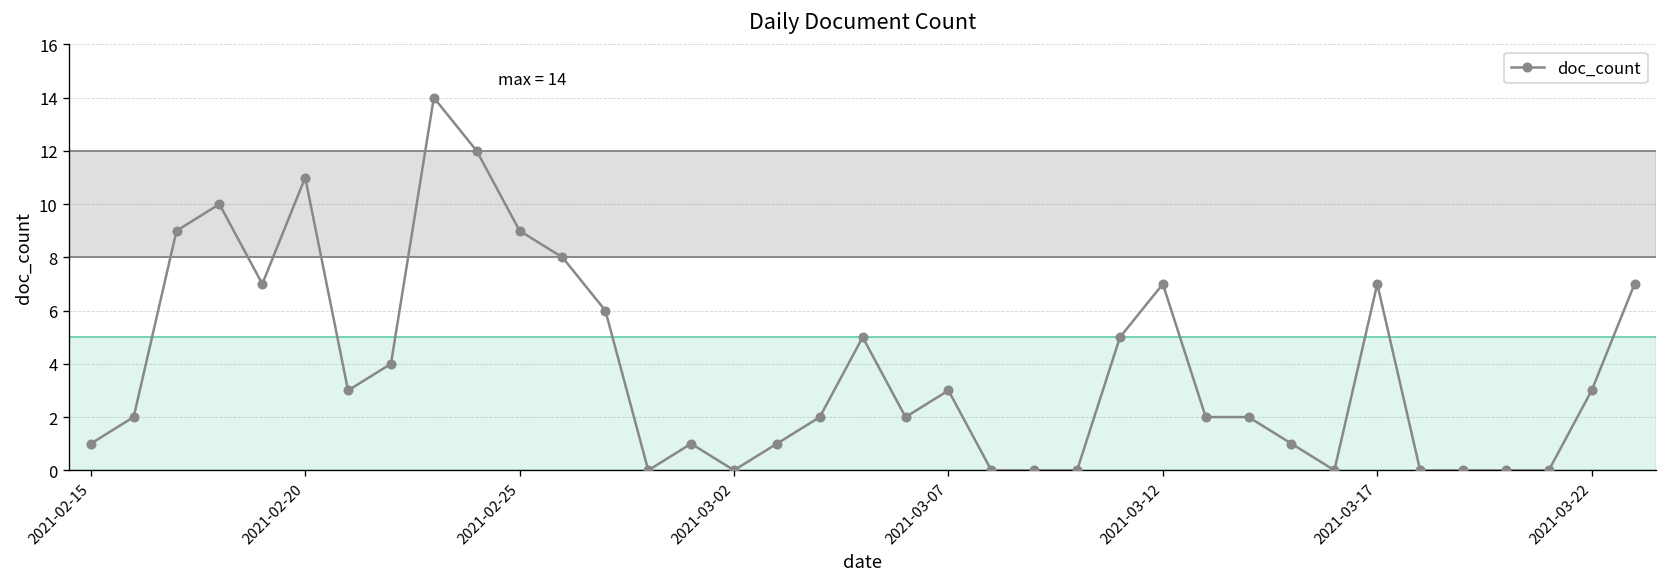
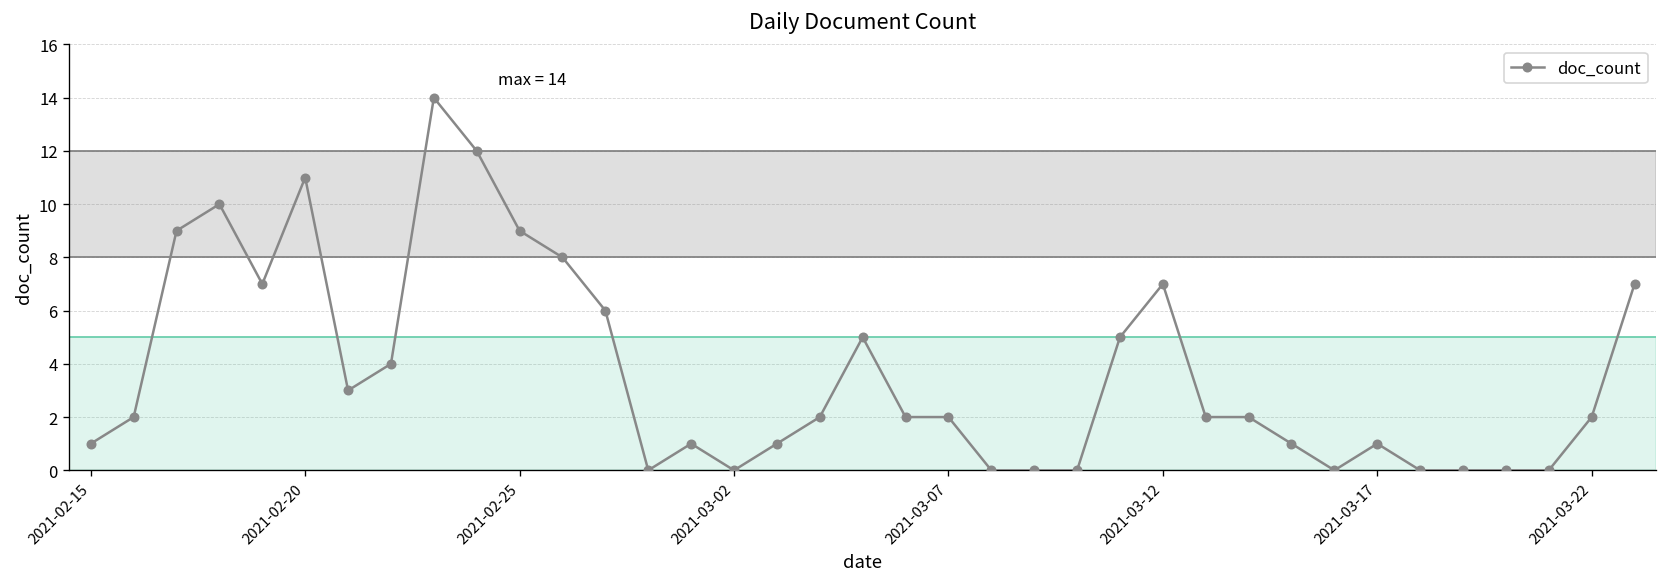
  {
    "2021-02-15": 1,
    "2021-02-20": 11,
    "2021-02-25": 9,
    "2021-03-02": 0,
-   "2021-03-07": 3,
+   "2021-03-07": 2,
    "2021-03-12": 7,
-   "2021-03-17": 7,
-   "2021-03-22": 3
+   "2021-03-17": 1,
+   "2021-03-22": 2
  }
